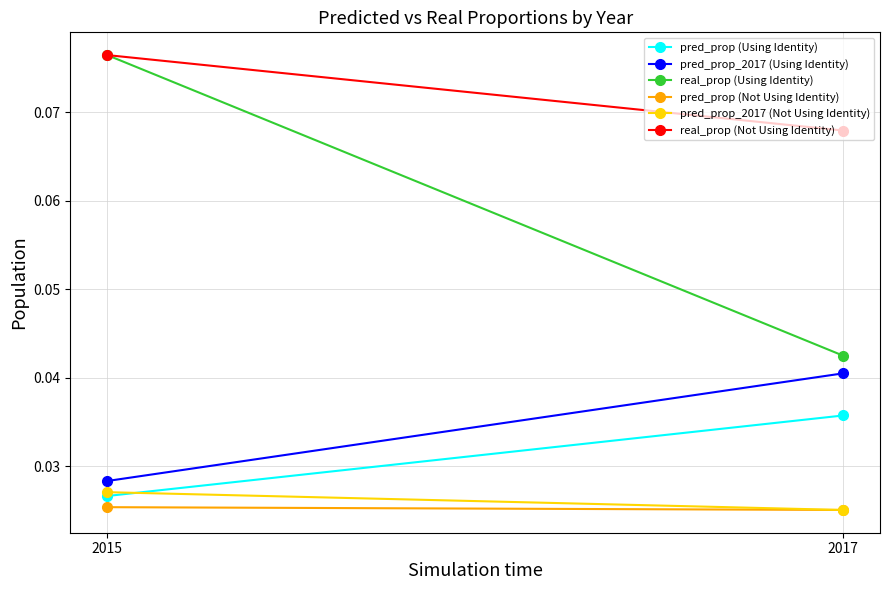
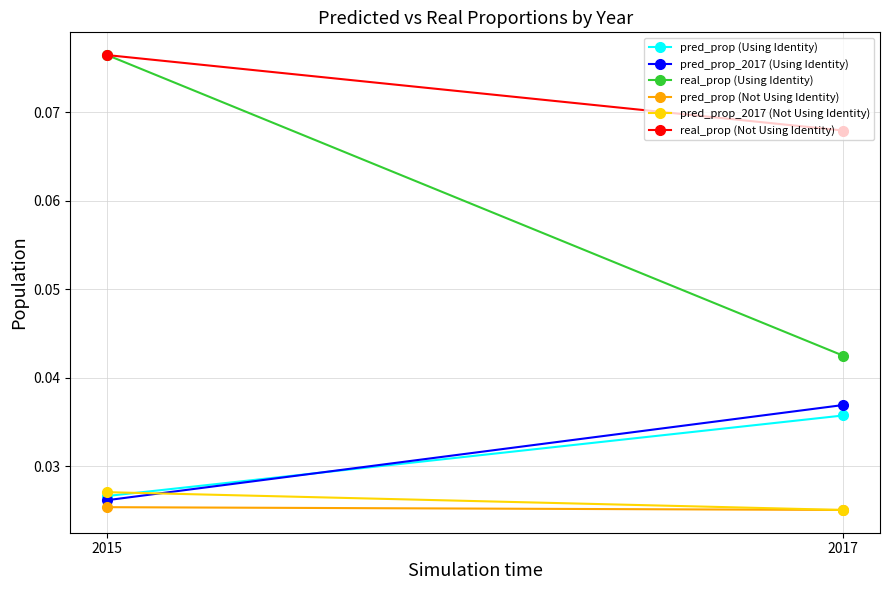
  {
    "pred_prop (Using Identity)": {
      "2015": 0.027,
      "2017": 0.036
    },
    "pred_prop_2017 (Using Identity)": {
-     "2015": 0.028,
-     "2017": 0.041
+     "2015": 0.026,
+     "2017": 0.037
    },
    "real_prop (Using Identity)": {
      "2017": 0.043
    }
  }
